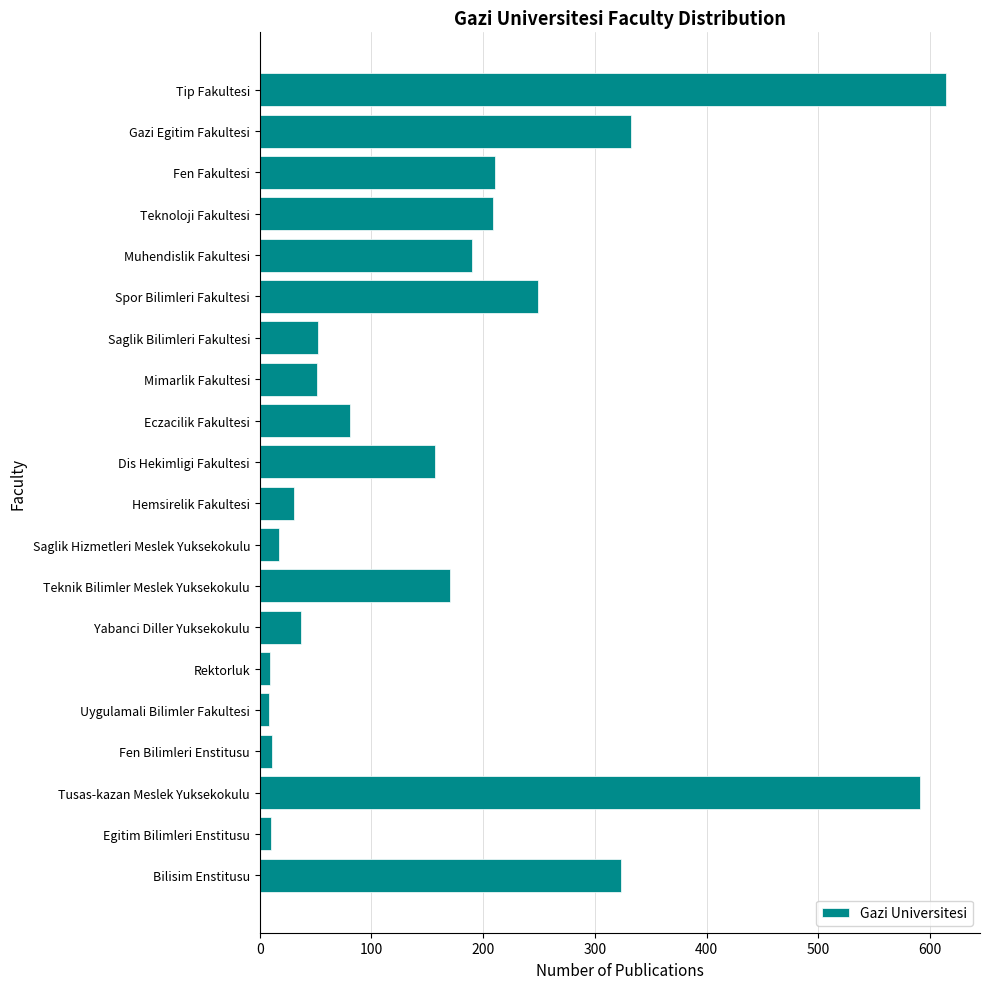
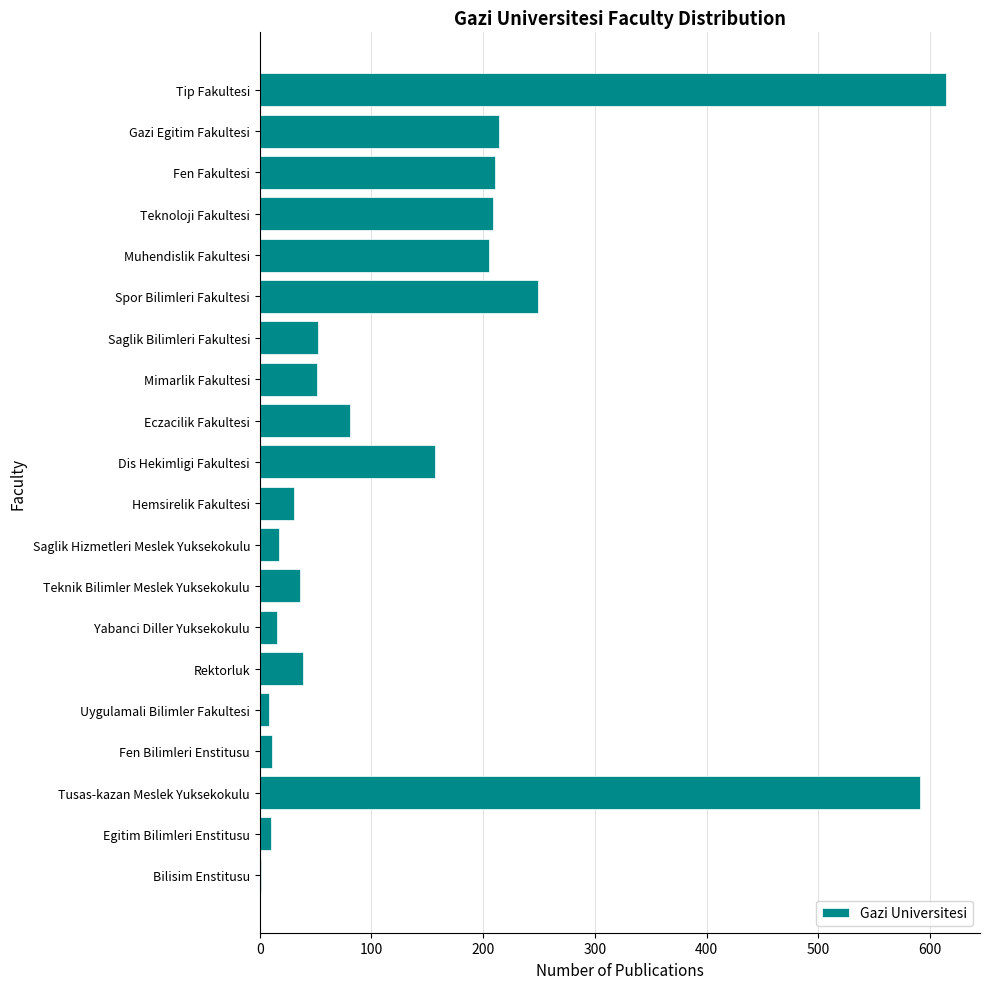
  {
    "Tip Fakultesi": 614,
-   "Gazi Egitim Fakultesi": 332,
+   "Gazi Egitim Fakultesi": 214,
    "Fen Fakultesi": 211,
    "Teknoloji Fakultesi": 209,
-   "Muhendislik Fakultesi": 190,
+   "Muhendislik Fakultesi": 205,
    "Spor Bilimleri Fakultesi": 249,
    "Saglik Bilimleri Fakultesi": 52,
    "Mimarlik Fakultesi": 51,
    "Eczacilik Fakultesi": 81,
    "Dis Hekimligi Fakultesi": 157,
    "Hemsirelik Fakultesi": 31,
    "Saglik Hizmetleri Meslek Yuksekokulu": 17,
-   "Teknik Bilimler Meslek Yuksekokulu": 170,
-   "Yabanci Diller Yuksekokulu": 37,
-   "Rektorluk": 9,
+   "Teknik Bilimler Meslek Yuksekokulu": 36,
+   "Yabanci Diller Yuksekokulu": 15,
+   "Rektorluk": 39,
    "Uygulamali Bilimler Fakultesi": 8,
    "Fen Bilimleri Enstitusu": 11,
    "Tusas-kazan Meslek Yuksekokulu": 591,
    "Egitim Bilimleri Enstitusu": 10,
-   "Bilisim Enstitusu": 323
+   "Bilisim Enstitusu": 1
  }
